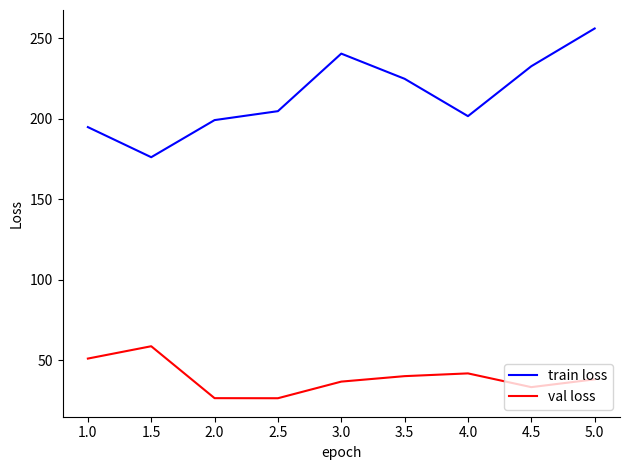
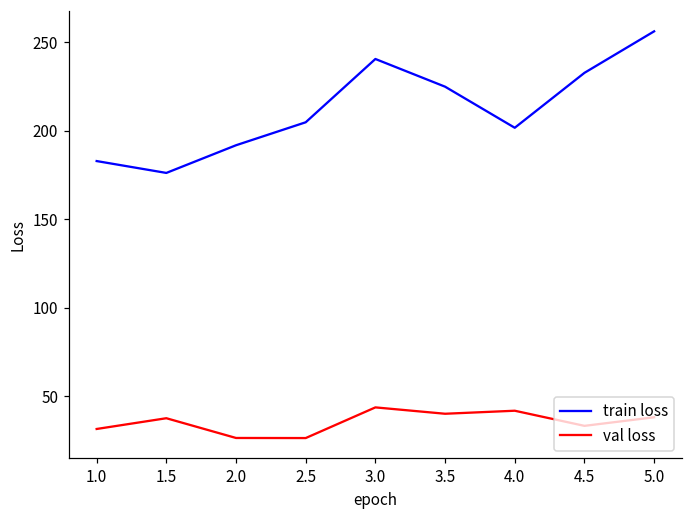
  {
    "train loss": {
-     "1.0": 195,
+     "1.0": 183,
      "1.5": 176,
-     "2.0": 199,
+     "2.0": 192,
      "2.5": 205,
      "3.0": 240,
      "3.5": 225,
      "4.0": 202,
      "4.5": 233,
      "5.0": 256
    },
    "val loss": {
-     "1.0": 51,
-     "1.5": 59,
+     "1.0": 32,
+     "1.5": 38,
      "2.0": 26,
      "2.5": 26,
-     "3.0": 37,
+     "3.0": 44,
      "3.5": 40,
      "4.0": 42
    }
  }
